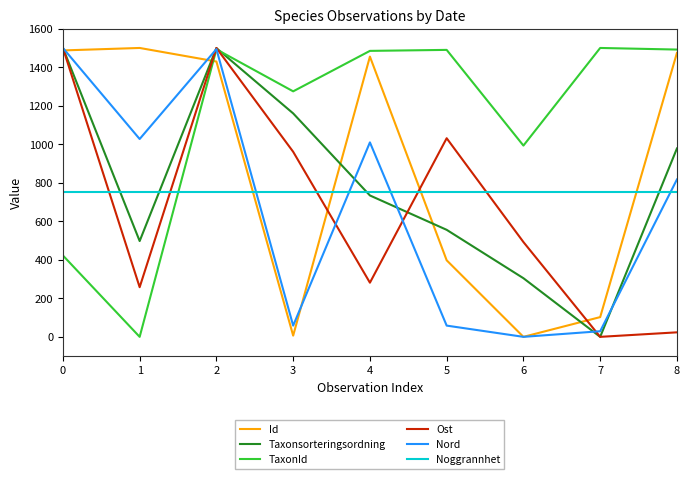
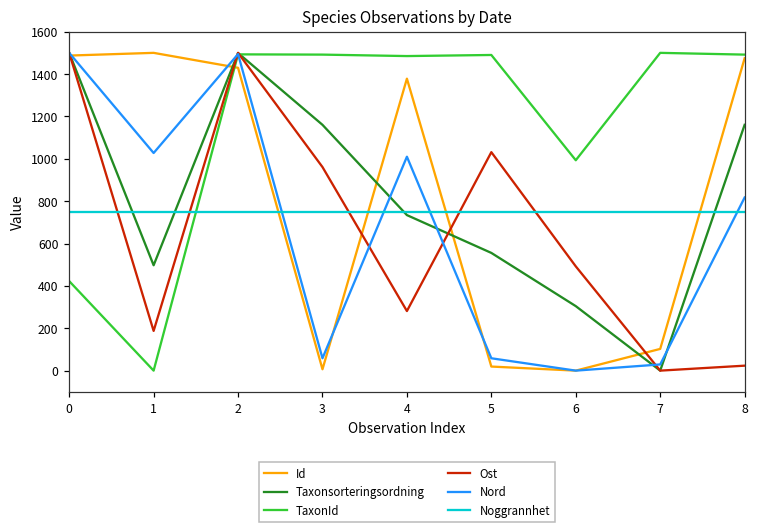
  {
    "Id": {
      "1": 1500,
      "2": 1430,
      "3": 10,
-     "4": 1460,
-     "5": 400,
+     "4": 1380,
+     "5": 20,
      "7": 100,
      "8": 1470
    },
    "Taxonsorteringsordning": {
      "1": 500,
      "3": 1160,
      "4": 730,
      "5": 560,
      "6": 300,
-     "8": 980
+     "8": 1160
    },
    "TaxonId": {
      "0": 420,
      "1": 0,
-     "3": 1270,
+     "3": 1490,
      "4": 1480,
      "5": 1490,
      "6": 990,
      "7": 1500,
      "8": 1490
    },
    "Ost": {
-     "1": 260,
+     "1": 190,
      "3": 960,
      "4": 280,
      "5": 1030,
      "6": 490,
      "8": 20
    },
    "Nord": {
      "1": 1030,
      "3": 60,
      "4": 1010,
      "5": 60,
      "7": 30,
      "8": 820
    },
    "Noggrannhet": {
      "0": 750,
      "1": 750,
      "2": 750,
      "3": 750,
      "4": 750,
      "5": 750,
      "6": 750,
      "7": 750,
      "8": 750
    }
  }
